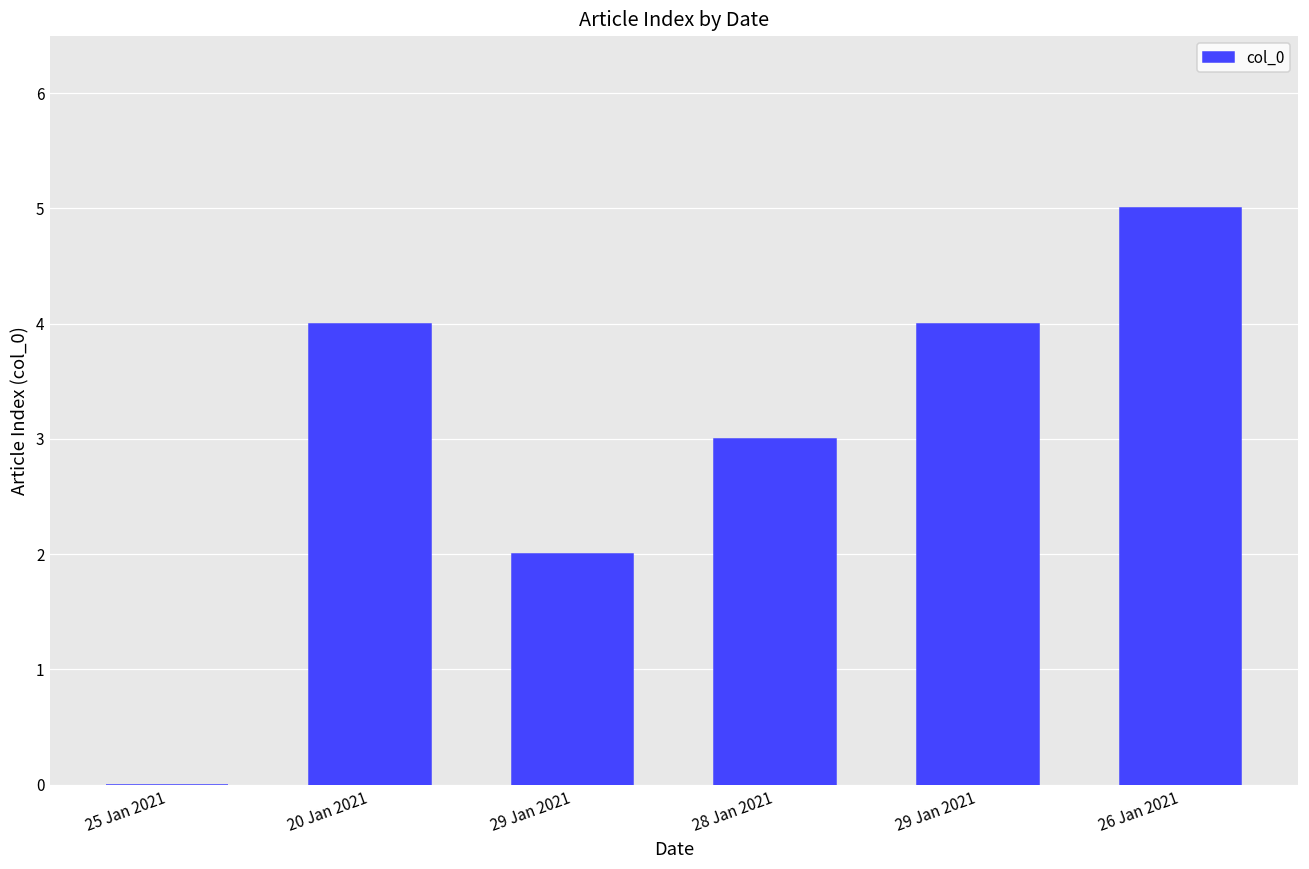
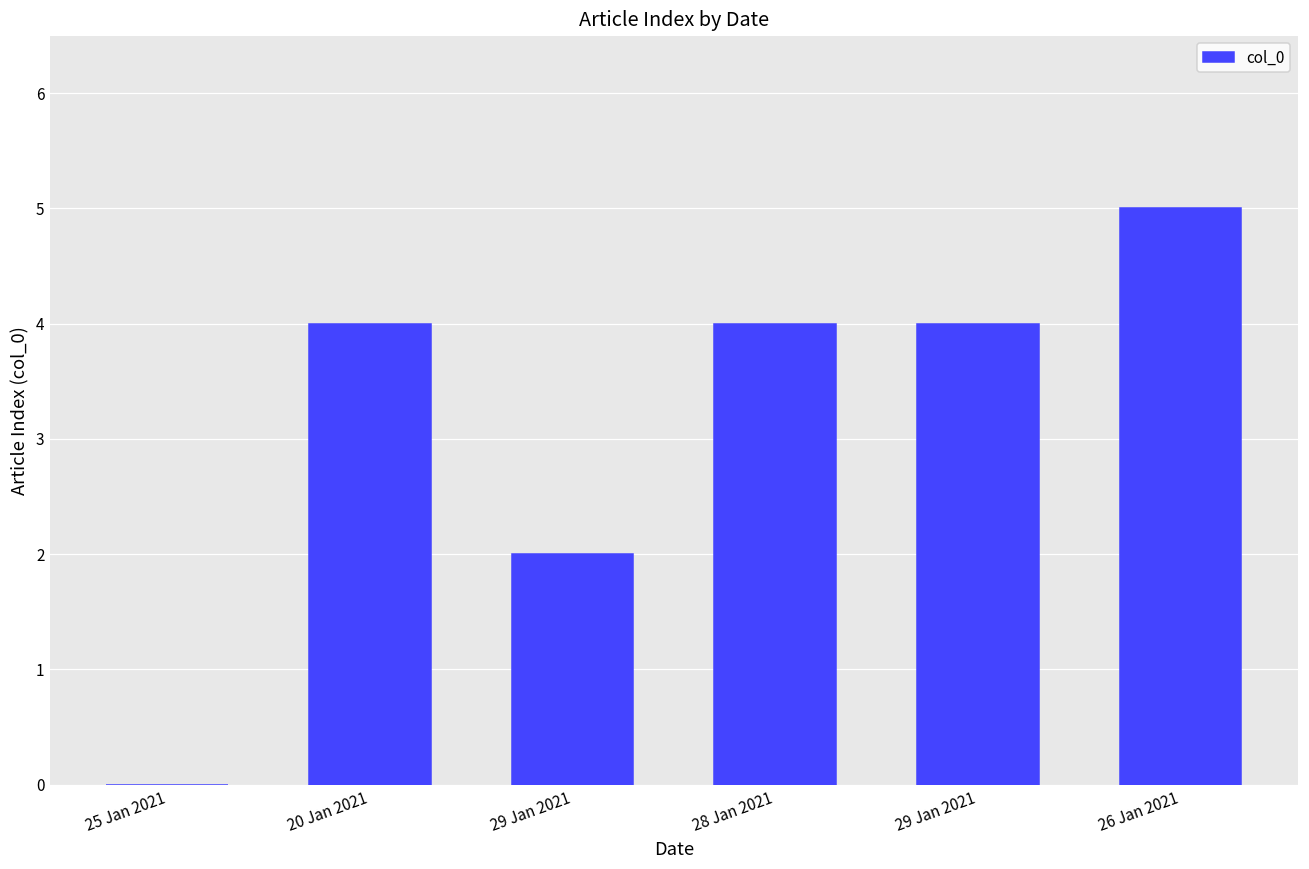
  {
    "25 Jan 2021": 0,
    "20 Jan 2021": 4,
-   "28 Jan 2021": 3,
+   "28 Jan 2021": 4,
    "26 Jan 2021": 5
  }
